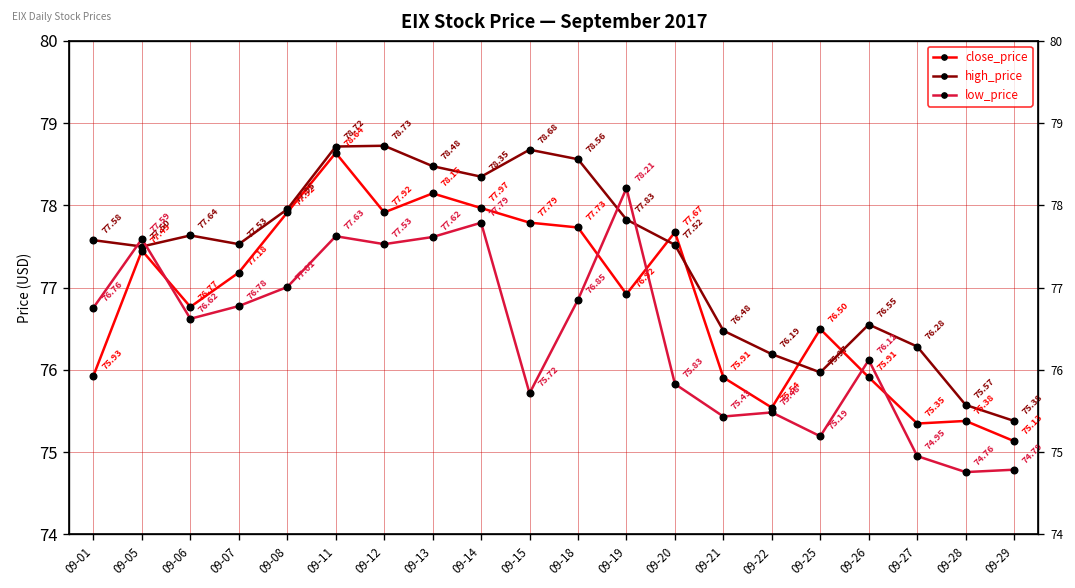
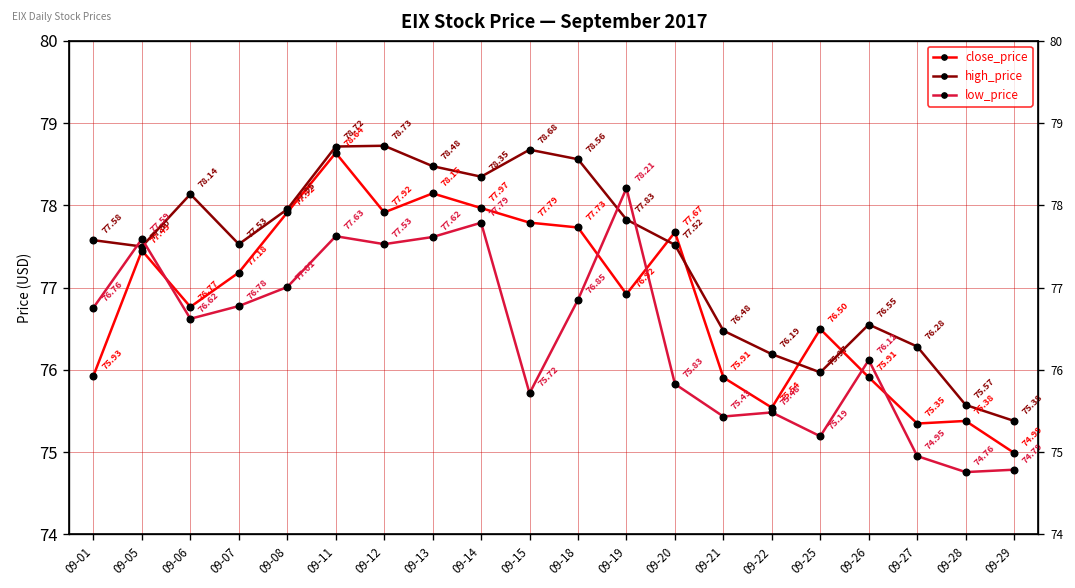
  {
    "close_price": {
      "09-01": 75.93,
      "09-07": 77.18,
      "09-12": 77.92,
      "09-13": 78.15,
      "09-15": 77.79,
      "09-18": 77.73,
      "09-19": 76.92,
      "09-21": 75.91,
      "09-25": 76.50,
      "09-27": 75.35,
-     "09-29": 75.13
+     "09-29": 74.99
    },
    "high_price": {
      "09-01": 77.58,
-     "09-06": 77.64,
+     "09-06": 78.14,
      "09-07": 77.53,
      "09-12": 78.73,
      "09-13": 78.48,
      "09-14": 78.35,
      "09-15": 78.68,
      "09-18": 78.56,
      "09-19": 77.83,
      "09-21": 76.48,
      "09-22": 76.19,
      "09-25": 75.97,
      "09-26": 76.55,
      "09-27": 76.28,
      "09-29": 75.38
    },
    "low_price": {
      "09-01": 76.76,
      "09-07": 76.78,
      "09-08": 77.01,
      "09-11": 77.63,
      "09-12": 77.53,
      "09-13": 77.62,
      "09-15": 75.72,
      "09-18": 76.85,
      "09-19": 78.21,
      "09-20": 75.83,
      "09-21": 75.43,
      "09-25": 75.19,
      "09-27": 74.95,
      "09-28": 74.76
    }
  }
